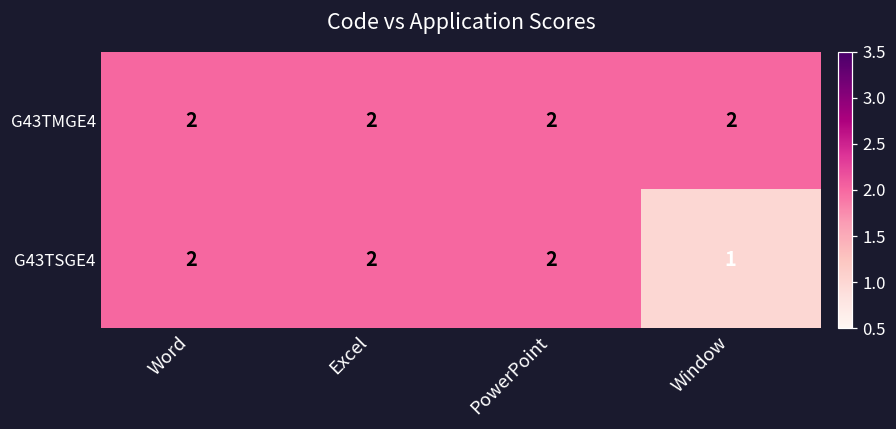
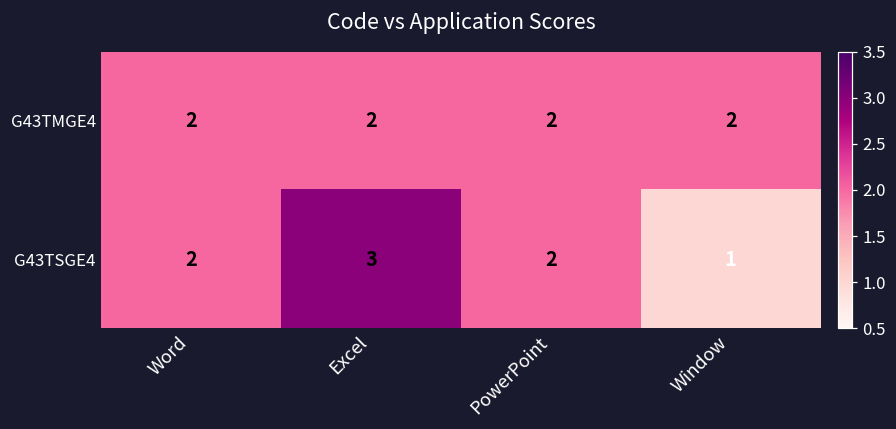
  {
    "G43TMGE4": {
      "Word": 2,
      "Excel": 2,
      "PowerPoint": 2,
      "Window": 2
    },
    "G43TSGE4": {
      "Word": 2,
-     "Excel": 2,
+     "Excel": 3,
      "PowerPoint": 2
    }
  }
